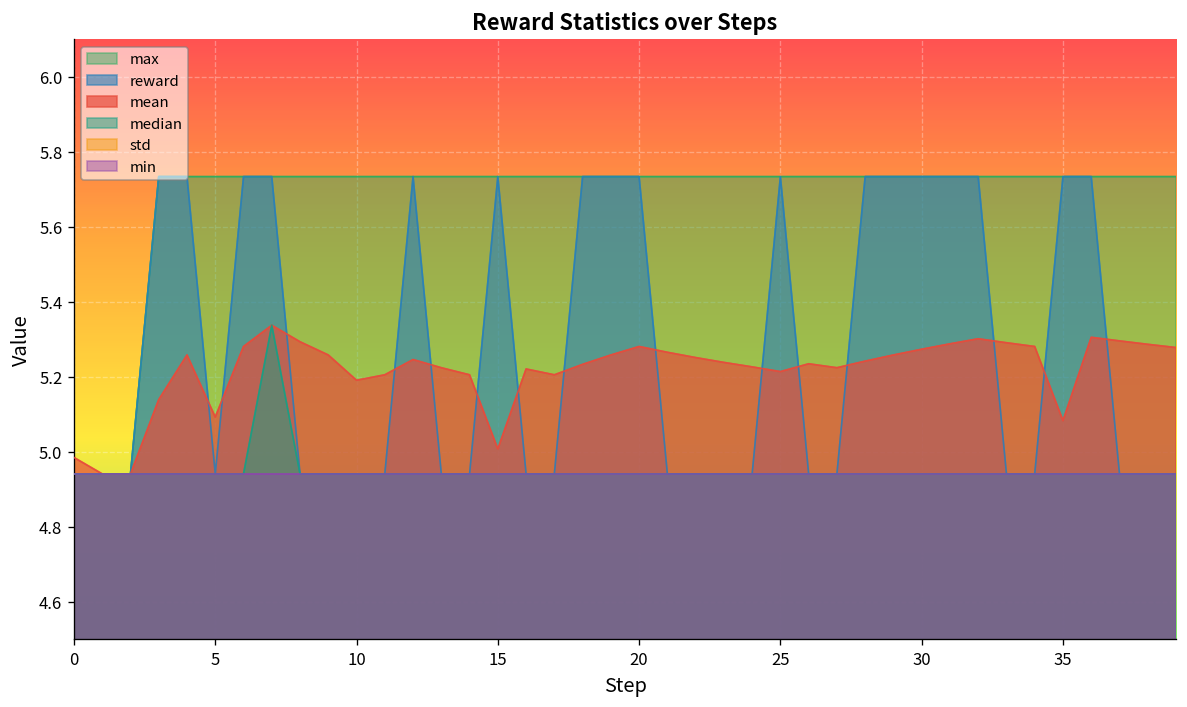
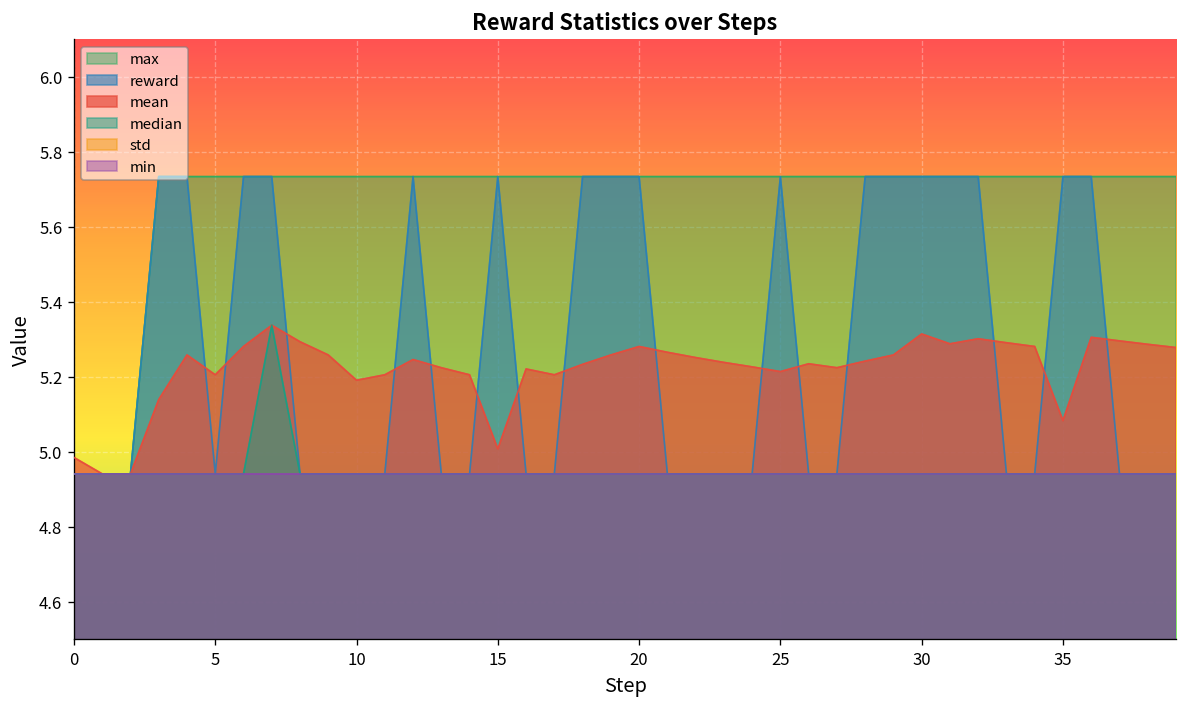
  {
    "mean": {
      "0": 4.98,
-     "5": 5.09,
+     "5": 5.21,
      "10": 5.19,
      "15": 5.01,
      "20": 5.28,
      "25": 5.21,
-     "30": 5.27,
+     "30": 5.31,
      "35": 5.08
    }
  }
